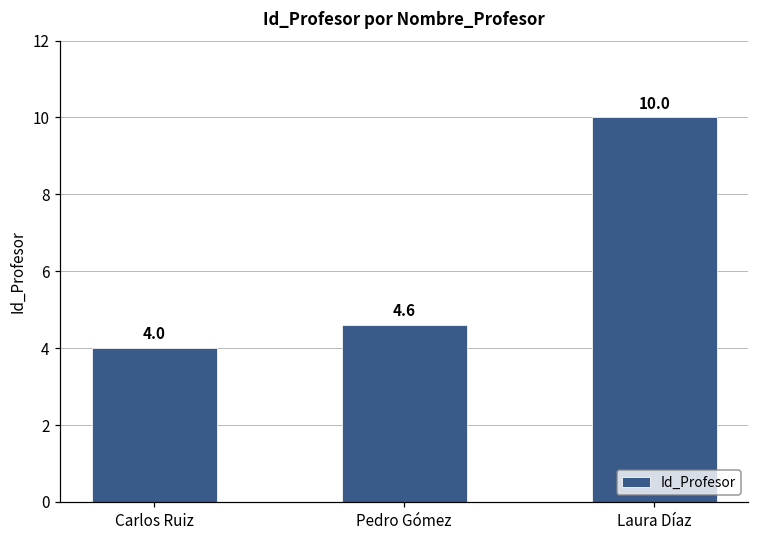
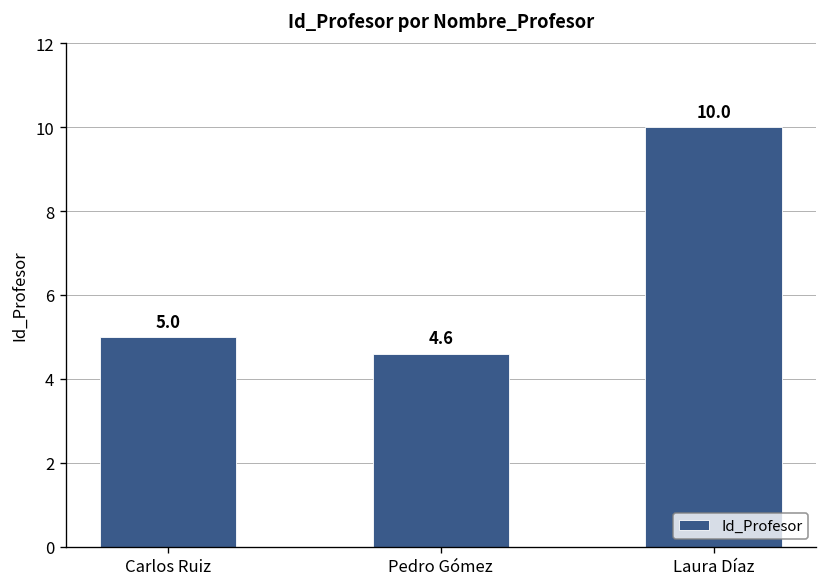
  {
-   "Carlos Ruiz": 4.0,
+   "Carlos Ruiz": 5.0,
    "Pedro Gómez": 4.6,
    "Laura Díaz": 10.0
  }
